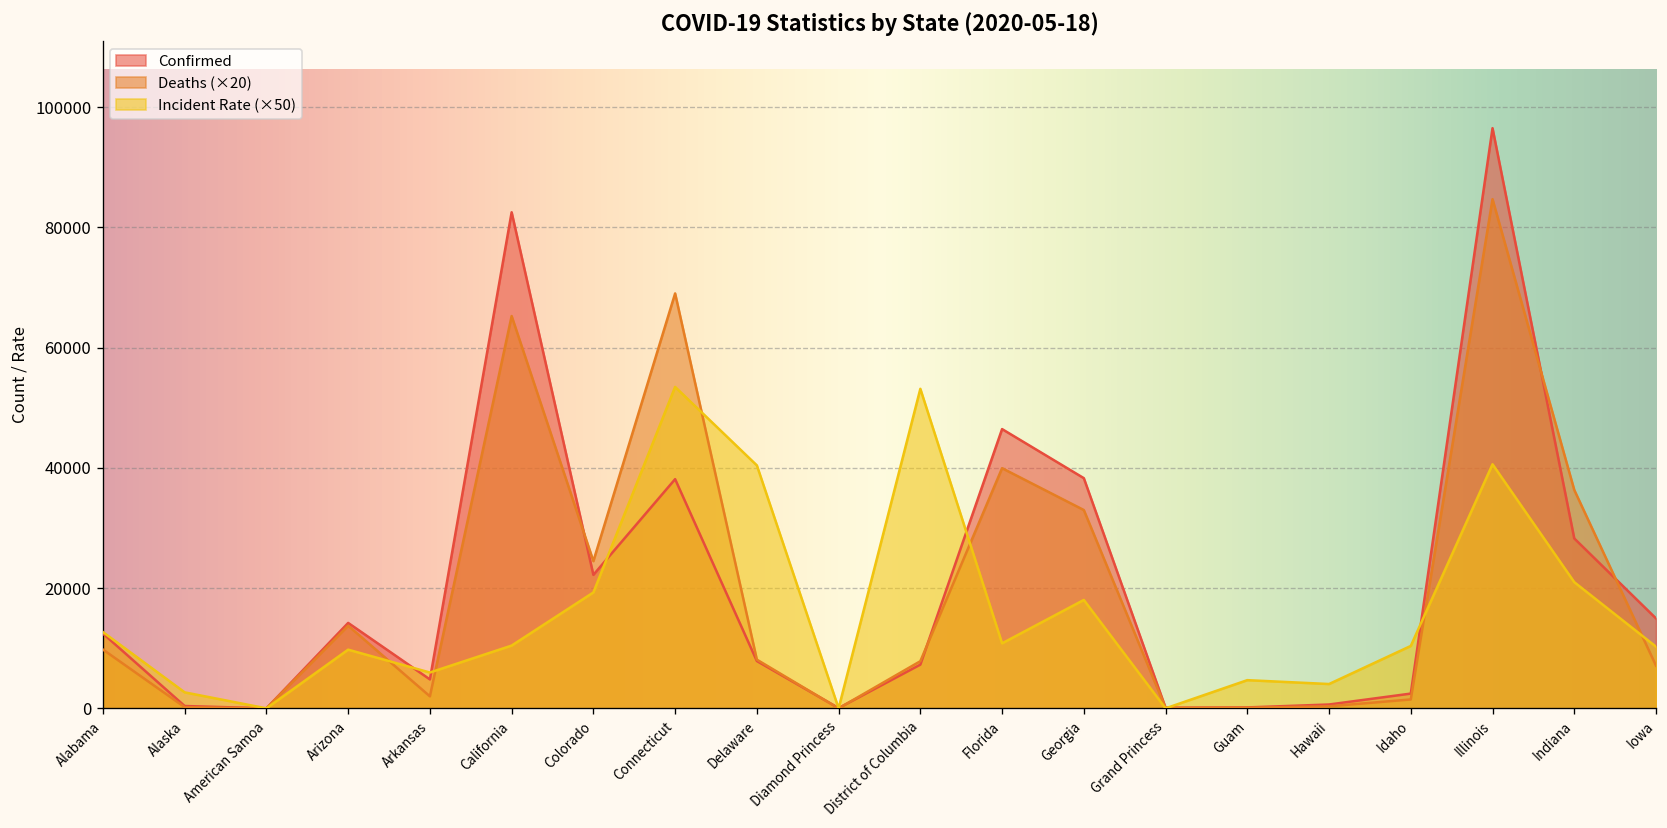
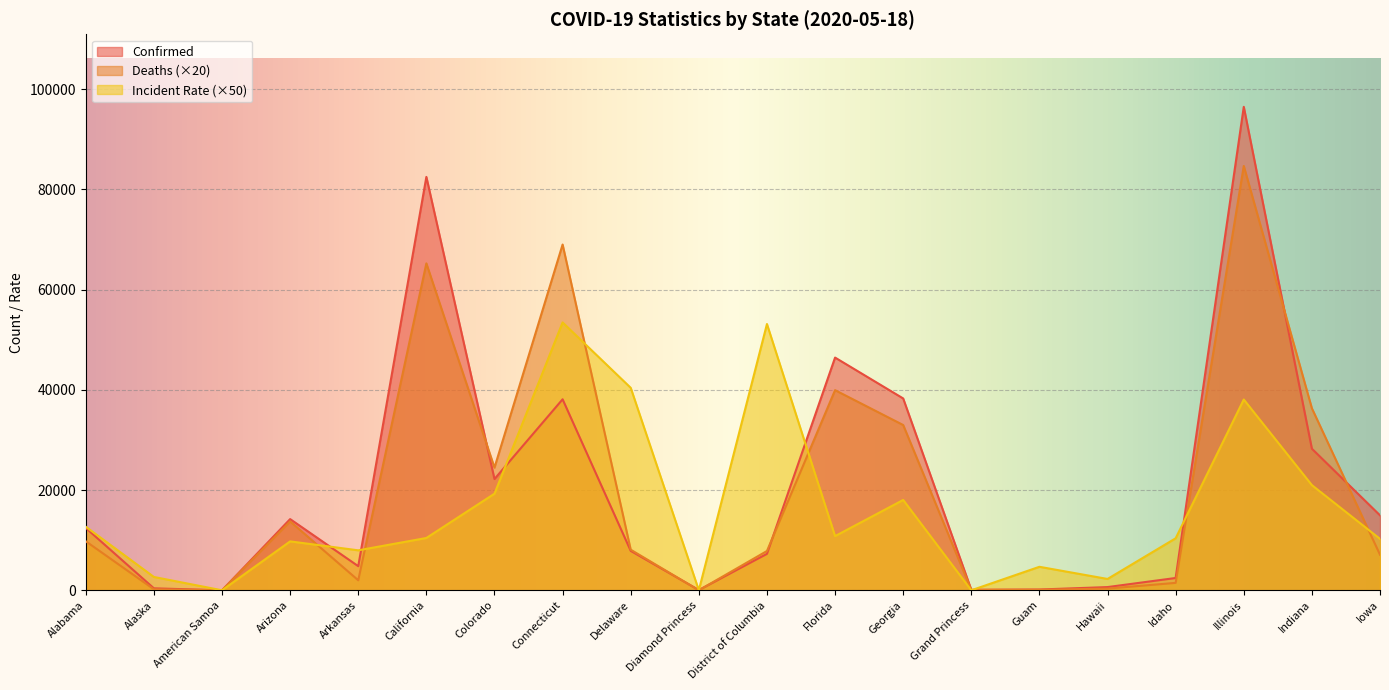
  {
    "Incident Rate (×50)": {
      "Alaska": 3000,
      "Arizona": 10000,
-     "Arkansas": 6000,
+     "Arkansas": 8000,
      "California": 10000,
      "Colorado": 19000,
      "Connecticut": 53000,
      "Delaware": 40000,
      "District of Columbia": 53000,
      "Florida": 11000,
      "Georgia": 18000,
      "Guam": 5000,
-     "Hawaii": 4000,
+     "Hawaii": 2000,
      "Idaho": 10000,
-     "Illinois": 41000,
+     "Illinois": 38000,
      "Indiana": 21000,
      "Iowa": 10000
    }
  }
